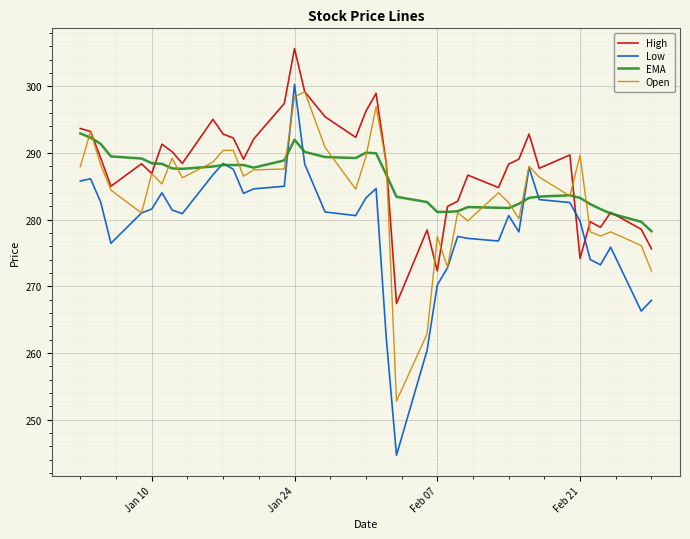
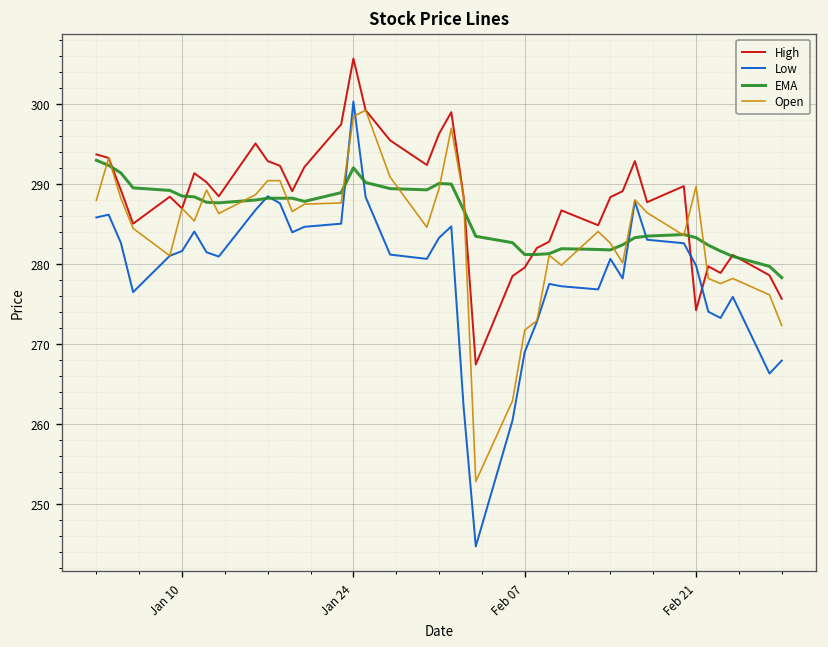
  {
    "High": {
      "Jan 24": 306,
-     "Feb 07": 272,
+     "Feb 07": 280,
      "Feb 21": 274
    },
    "Low": {
      "Jan 10": 282,
      "Jan 24": 300,
-     "Feb 07": 270,
+     "Feb 07": 269,
      "Feb 21": 280
    },
    "EMA": {
      "Jan 10": 288,
      "Jan 24": 292,
      "Feb 07": 281,
      "Feb 21": 283
    },
    "Open": {
      "Jan 24": 298,
-     "Feb 07": 277,
+     "Feb 07": 272,
      "Feb 21": 290
    }
  }
